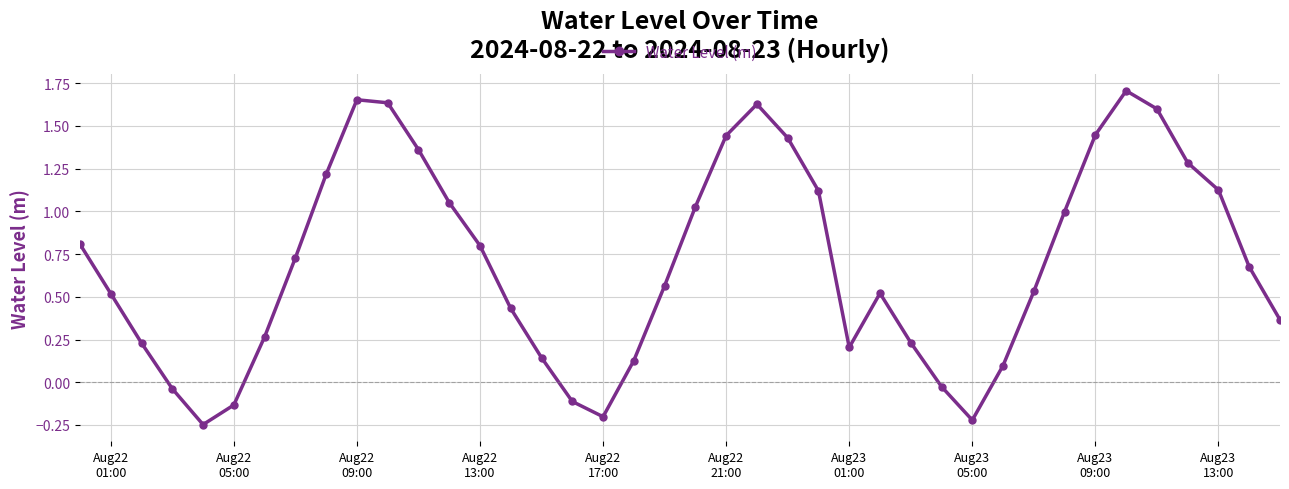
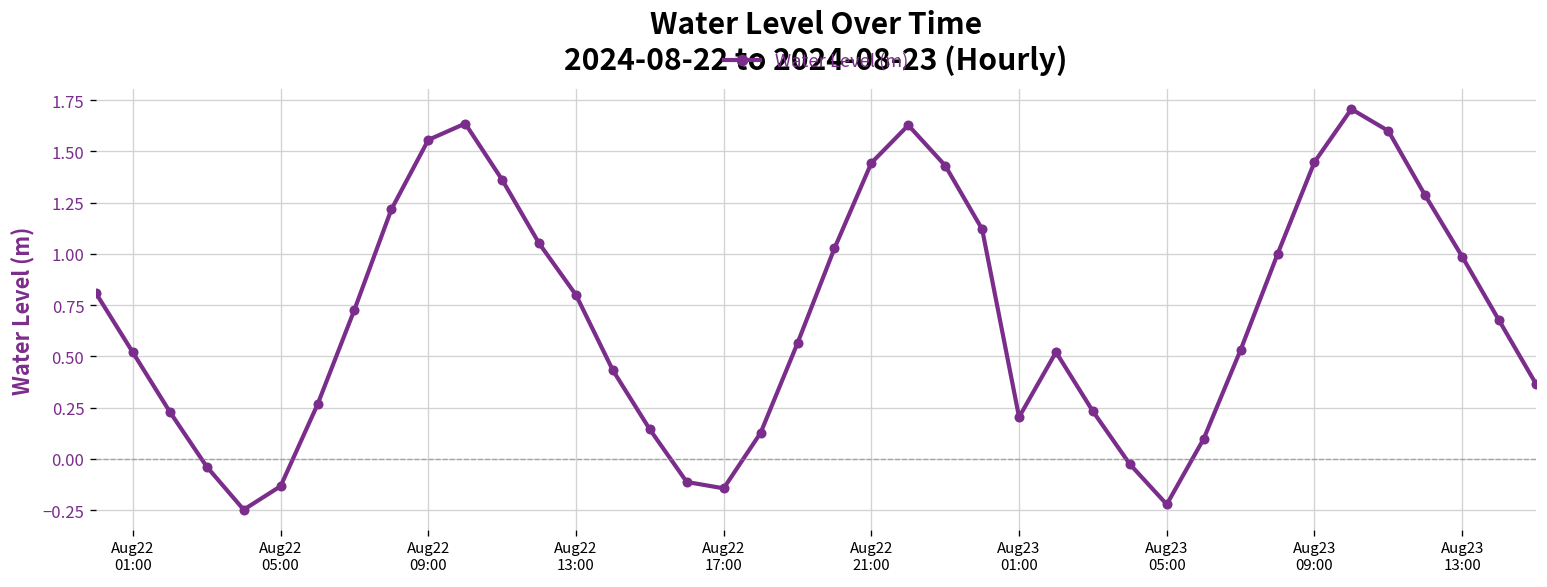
  {
    "Aug22 01:00": 0.52,
    "Aug22 05:00": -0.13,
-   "Aug22 09:00": 1.65,
+   "Aug22 09:00": 1.56,
    "Aug22 13:00": 0.80,
-   "Aug22 17:00": -0.20,
+   "Aug22 17:00": -0.14,
    "Aug22 21:00": 1.44,
    "Aug23 01:00": 0.20,
    "Aug23 05:00": -0.22,
    "Aug23 09:00": 1.45,
-   "Aug23 13:00": 1.12
+   "Aug23 13:00": 0.99
  }
